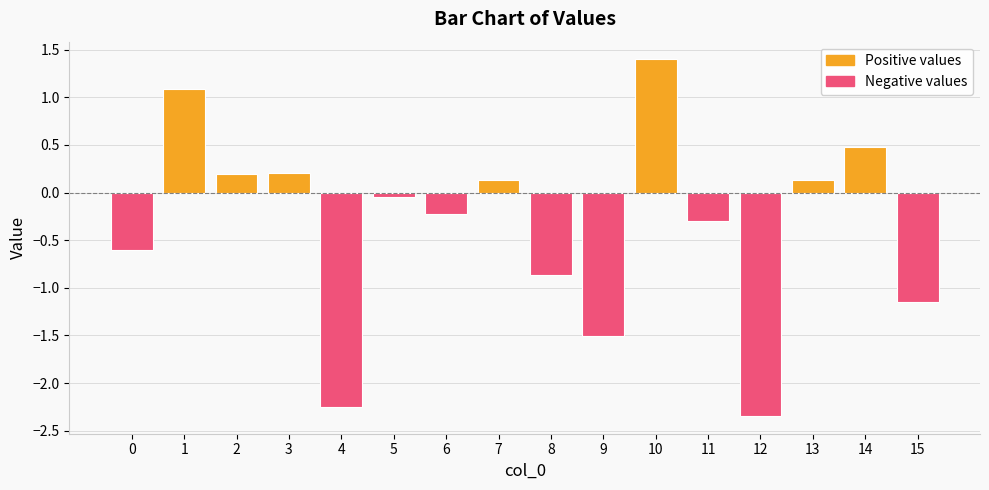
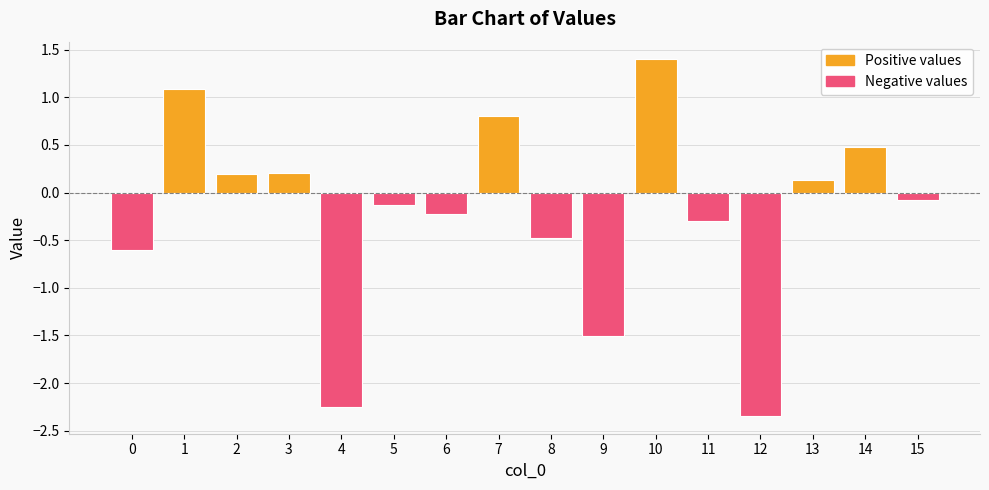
  {
    "0": -0.6,
    "1": 1.1,
    "2": 0.2,
    "3": 0.2,
    "4": -2.3,
-   "5": 0.0,
+   "5": -0.1,
    "6": -0.2,
-   "7": 0.1,
-   "8": -0.9,
+   "7": 0.8,
+   "8": -0.5,
    "9": -1.5,
    "10": 1.4,
    "11": -0.3,
    "12": -2.3,
    "13": 0.1,
    "14": 0.5,
-   "15": -1.2
+   "15": -0.1
  }
